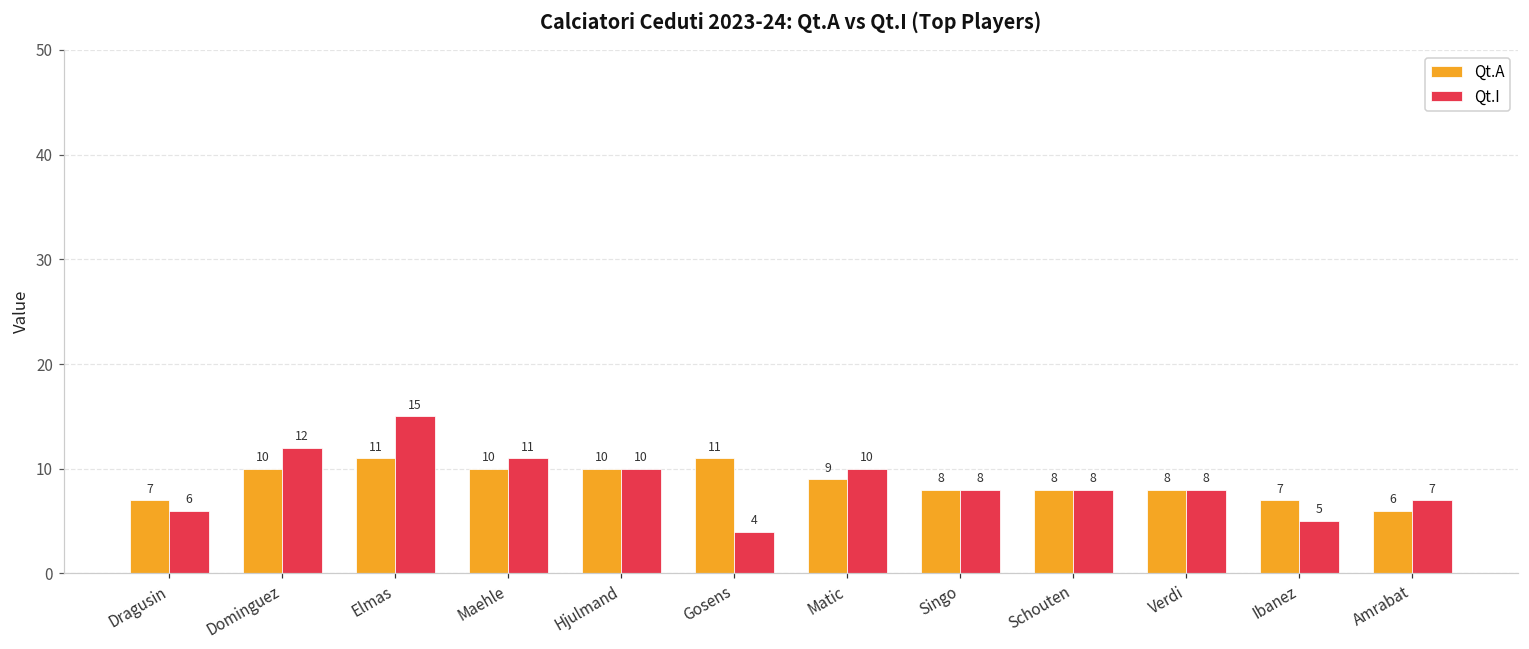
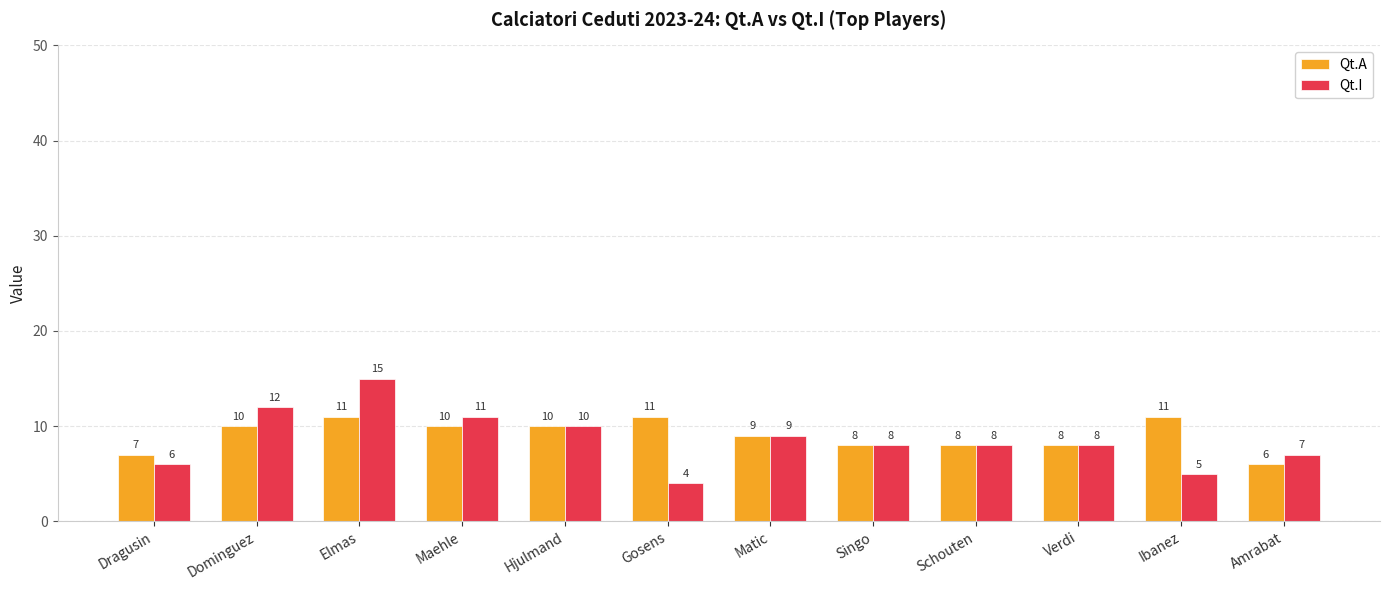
  {
    "Qt.A": {
      "Dragusin": 7,
      "Dominguez": 10,
      "Elmas": 11,
      "Maehle": 10,
      "Hjulmand": 10,
      "Gosens": 11,
      "Matic": 9,
      "Singo": 8,
      "Schouten": 8,
      "Verdi": 8,
-     "Ibanez": 7,
+     "Ibanez": 11,
      "Amrabat": 6
    },
    "Qt.I": {
      "Dragusin": 6,
      "Dominguez": 12,
      "Elmas": 15,
      "Maehle": 11,
      "Hjulmand": 10,
      "Gosens": 4,
-     "Matic": 10,
+     "Matic": 9,
      "Singo": 8,
      "Schouten": 8,
      "Verdi": 8,
      "Ibanez": 5,
      "Amrabat": 7
    }
  }
